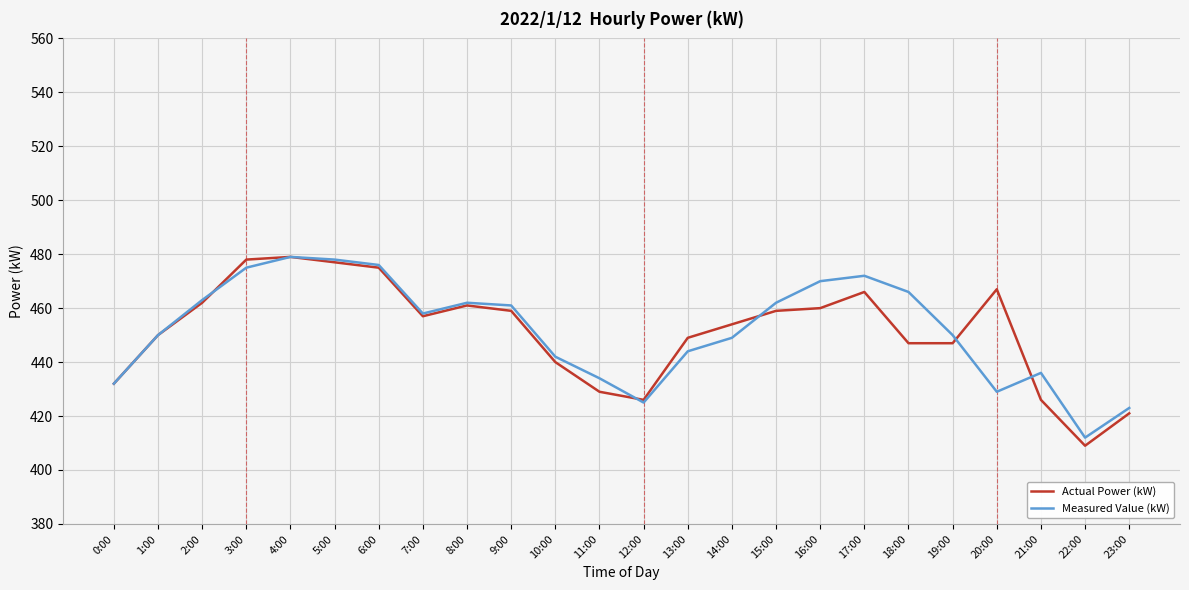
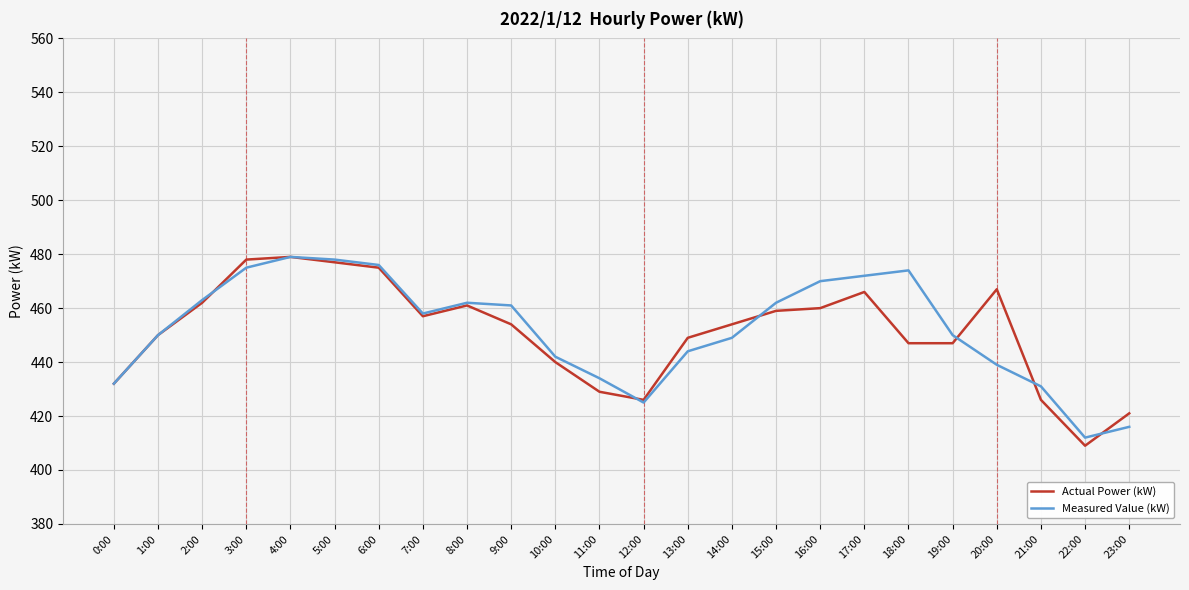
  {
    "Actual Power (kW)": {
      "2:00": 462,
      "3:00": 478,
      "5:00": 477,
      "6:00": 475,
      "7:00": 457,
      "8:00": 461,
-     "9:00": 459,
+     "9:00": 454,
      "10:00": 440,
      "11:00": 429,
      "12:00": 426,
      "13:00": 449,
      "14:00": 454,
      "15:00": 459,
      "16:00": 460,
      "17:00": 466,
      "18:00": 447,
      "19:00": 447,
      "20:00": 467,
      "21:00": 426,
      "22:00": 409,
      "23:00": 421
    },
    "Measured Value (kW)": {
      "2:00": 463,
      "3:00": 475,
      "5:00": 478,
      "6:00": 476,
      "7:00": 458,
      "8:00": 462,
      "9:00": 461,
      "10:00": 442,
      "11:00": 434,
      "12:00": 425,
      "13:00": 444,
      "14:00": 449,
      "15:00": 462,
      "16:00": 470,
      "17:00": 472,
-     "18:00": 466,
+     "18:00": 474,
      "19:00": 450,
-     "20:00": 429,
-     "21:00": 436,
+     "20:00": 439,
+     "21:00": 431,
      "22:00": 412,
-     "23:00": 423
+     "23:00": 416
    }
  }
